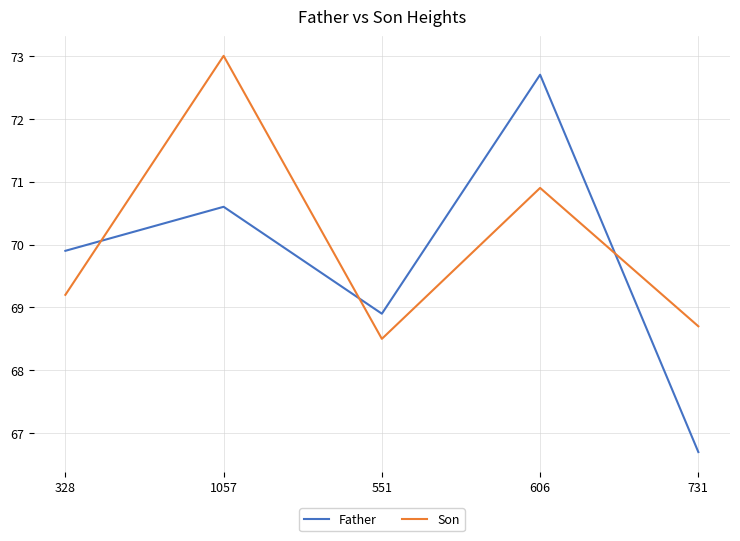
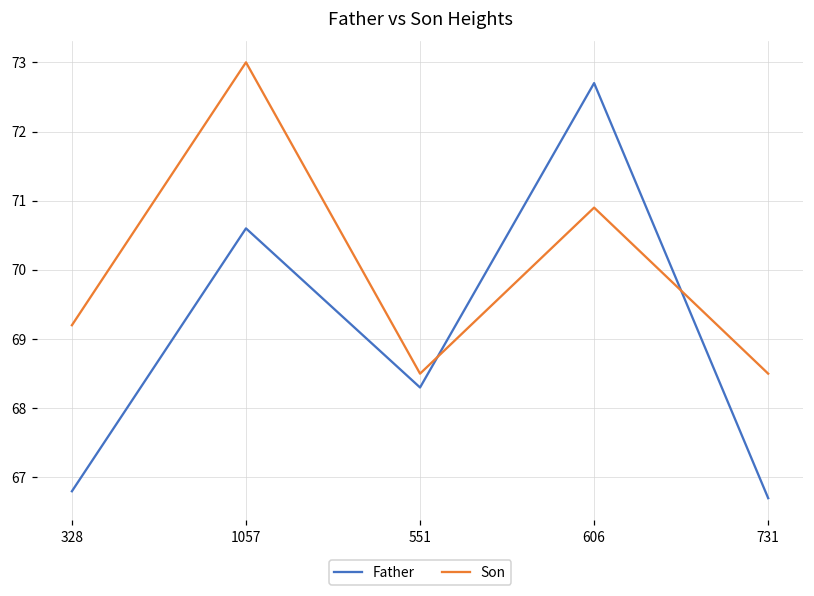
  {
    "Father": {
-     "328": 69.9,
+     "328": 66.8,
      "1057": 70.6,
-     "551": 68.9,
+     "551": 68.3,
      "606": 72.7,
      "731": 66.7
    },
    "Son": {
      "328": 69.2,
      "1057": 73.0,
      "551": 68.5,
      "606": 70.9,
-     "731": 68.7
+     "731": 68.5
    }
  }
